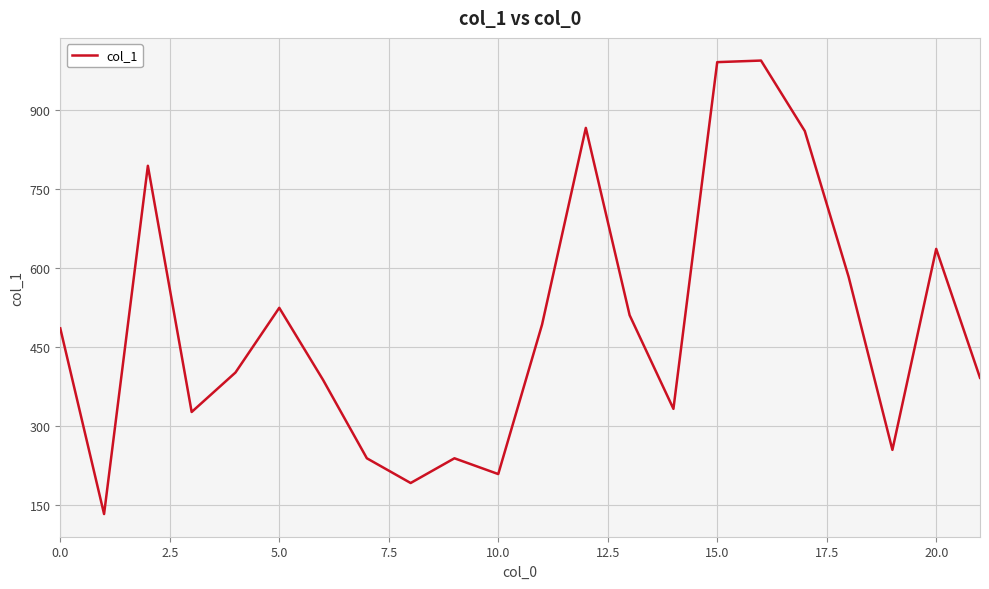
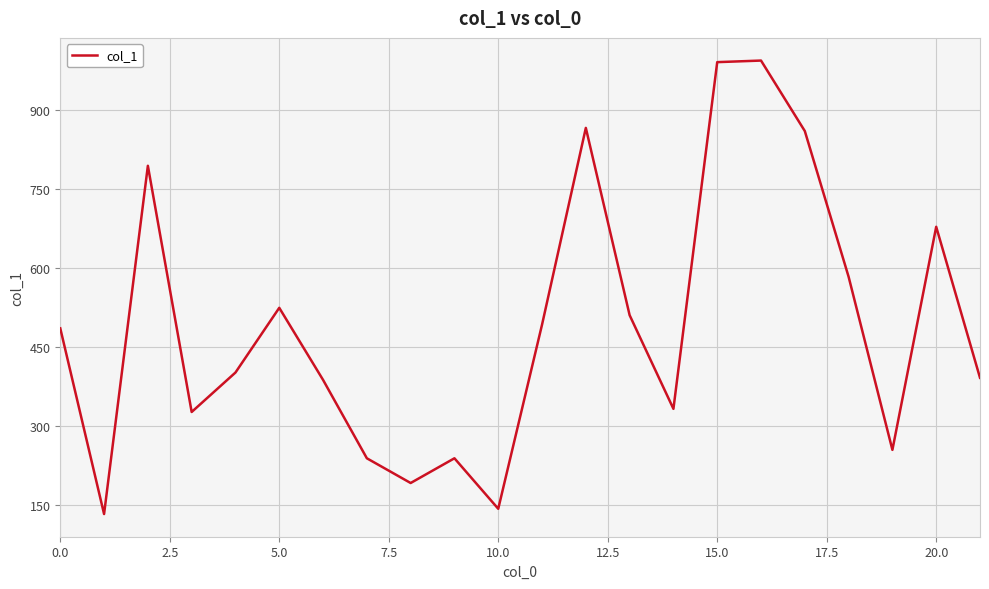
  {
    "0.0": 490,
    "5.0": 520,
-   "10.0": 210,
+   "10.0": 140,
    "15.0": 990,
-   "20.0": 640
+   "20.0": 680
  }
